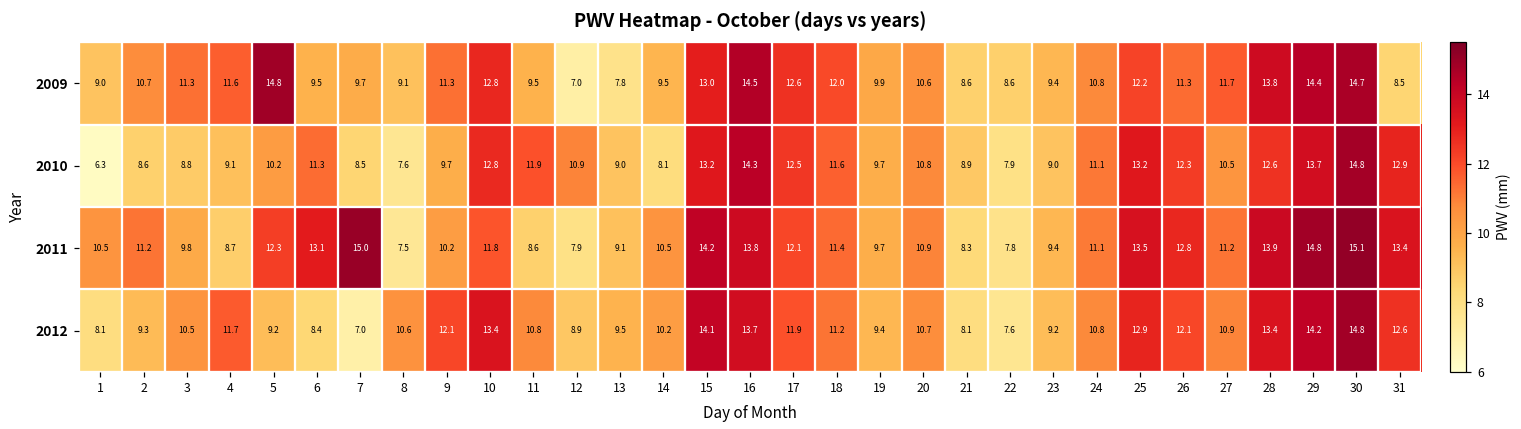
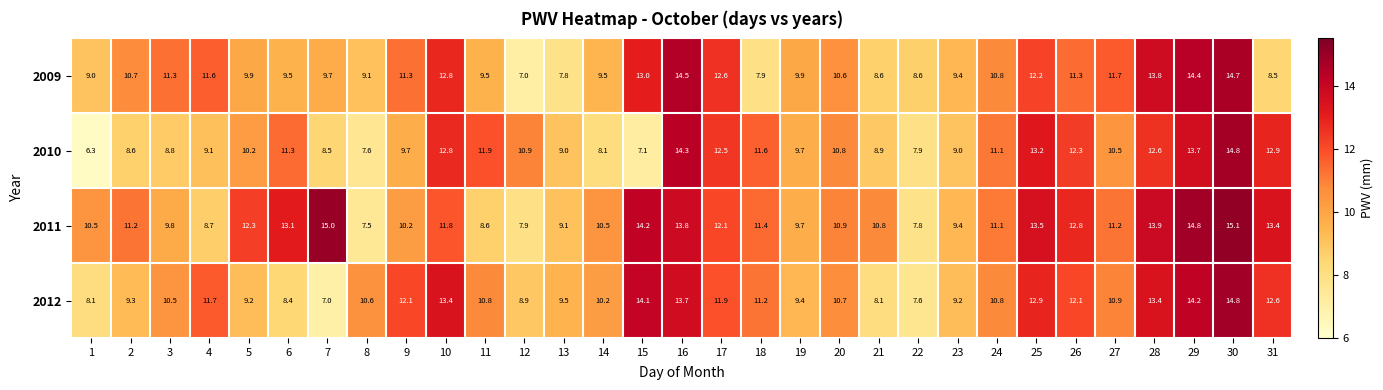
  {
    "2009": {
      "1": 9.0,
      "2": 10.7,
      "3": 11.3,
      "4": 11.6,
-     "5": 14.8,
+     "5": 9.9,
      "6": 9.5,
      "7": 9.7,
      "8": 9.1,
      "9": 11.3,
      "10": 12.8,
      "11": 9.5,
      "12": 7.0,
      "13": 7.8,
      "14": 9.5,
      "15": 13.0,
      "16": 14.5,
      "17": 12.6,
-     "18": 12.0,
+     "18": 7.9,
      "19": 9.9,
      "20": 10.6,
      "21": 8.6,
      "22": 8.6,
      "23": 9.4,
      "24": 10.8,
      "25": 12.2,
      "26": 11.3,
      "27": 11.7,
      "28": 13.8,
      "29": 14.4,
      "30": 14.7,
      "31": 8.5
    },
    "2010": {
      "1": 6.3,
      "2": 8.6,
      "3": 8.8,
      "4": 9.1,
      "5": 10.2,
      "6": 11.3,
      "7": 8.5,
      "8": 7.6,
      "9": 9.7,
      "10": 12.8,
      "11": 11.9,
      "12": 10.9,
      "13": 9.0,
      "14": 8.1,
-     "15": 13.2,
+     "15": 7.1,
      "16": 14.3,
      "17": 12.5,
      "18": 11.6,
      "19": 9.7,
      "20": 10.8,
      "21": 8.9,
      "22": 7.9,
      "23": 9.0,
      "24": 11.1,
      "25": 13.2,
      "26": 12.3,
      "27": 10.5,
      "28": 12.6,
      "29": 13.7,
      "30": 14.8,
      "31": 12.9
    },
    "2011": {
      "1": 10.5,
      "2": 11.2,
      "3": 9.8,
      "4": 8.7,
      "5": 12.3,
      "6": 13.1,
      "7": 15.0,
      "8": 7.5,
      "9": 10.2,
      "10": 11.8,
      "11": 8.6,
      "12": 7.9,
      "13": 9.1,
      "14": 10.5,
      "15": 14.2,
      "16": 13.8,
      "17": 12.1,
      "18": 11.4,
      "19": 9.7,
      "20": 10.9,
-     "21": 8.3,
+     "21": 10.8,
      "22": 7.8,
      "23": 9.4,
      "24": 11.1,
      "25": 13.5,
      "26": 12.8,
      "27": 11.2,
      "28": 13.9,
      "29": 14.8,
      "30": 15.1,
      "31": 13.4
    },
    "2012": {
      "1": 8.1,
      "2": 9.3,
      "3": 10.5,
      "4": 11.7,
      "5": 9.2,
      "6": 8.4,
      "7": 7.0,
      "8": 10.6,
      "9": 12.1,
      "10": 13.4,
      "11": 10.8,
      "12": 8.9,
      "13": 9.5,
      "14": 10.2,
      "15": 14.1,
      "16": 13.7,
      "17": 11.9,
      "18": 11.2,
      "19": 9.4,
      "20": 10.7,
      "21": 8.1,
      "22": 7.6,
      "23": 9.2,
      "24": 10.8,
      "25": 12.9,
      "26": 12.1,
      "27": 10.9,
      "28": 13.4,
      "29": 14.2,
      "30": 14.8,
      "31": 12.6
    }
  }
